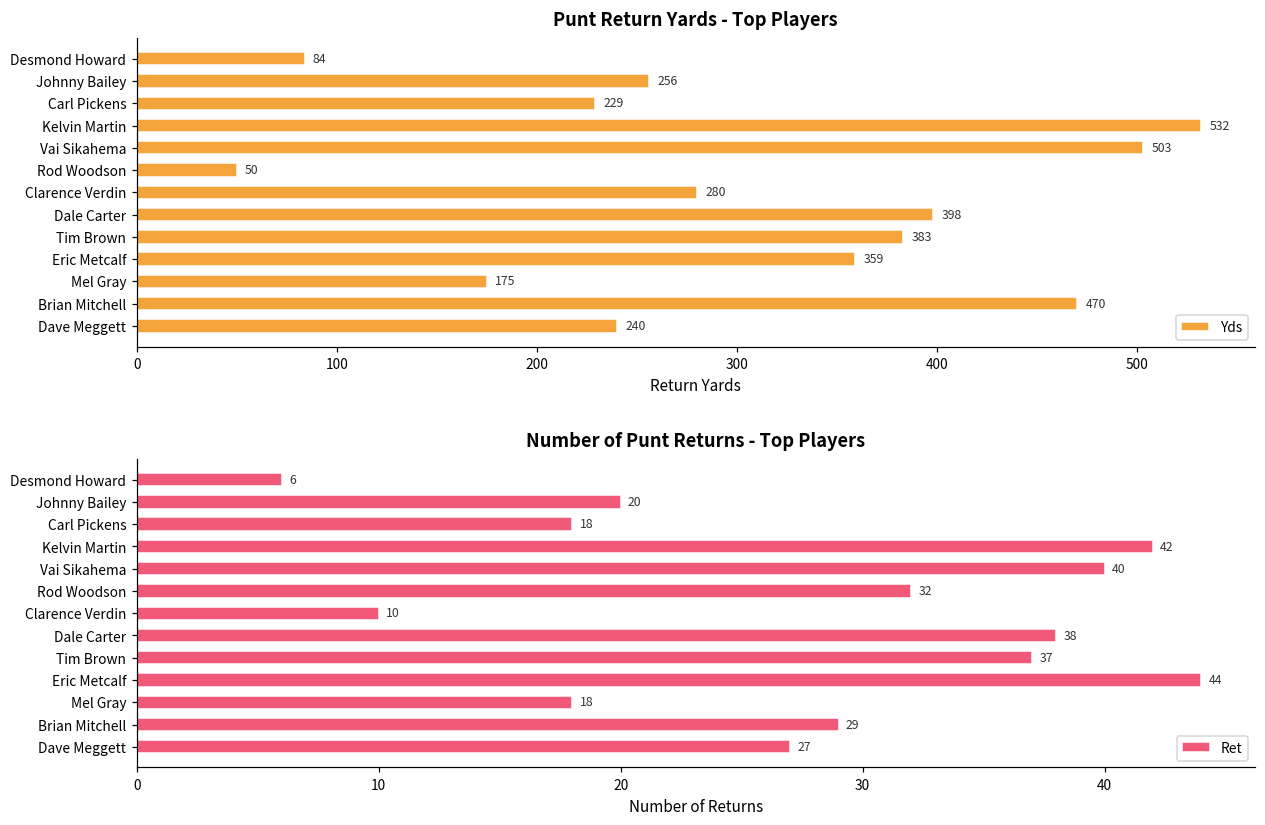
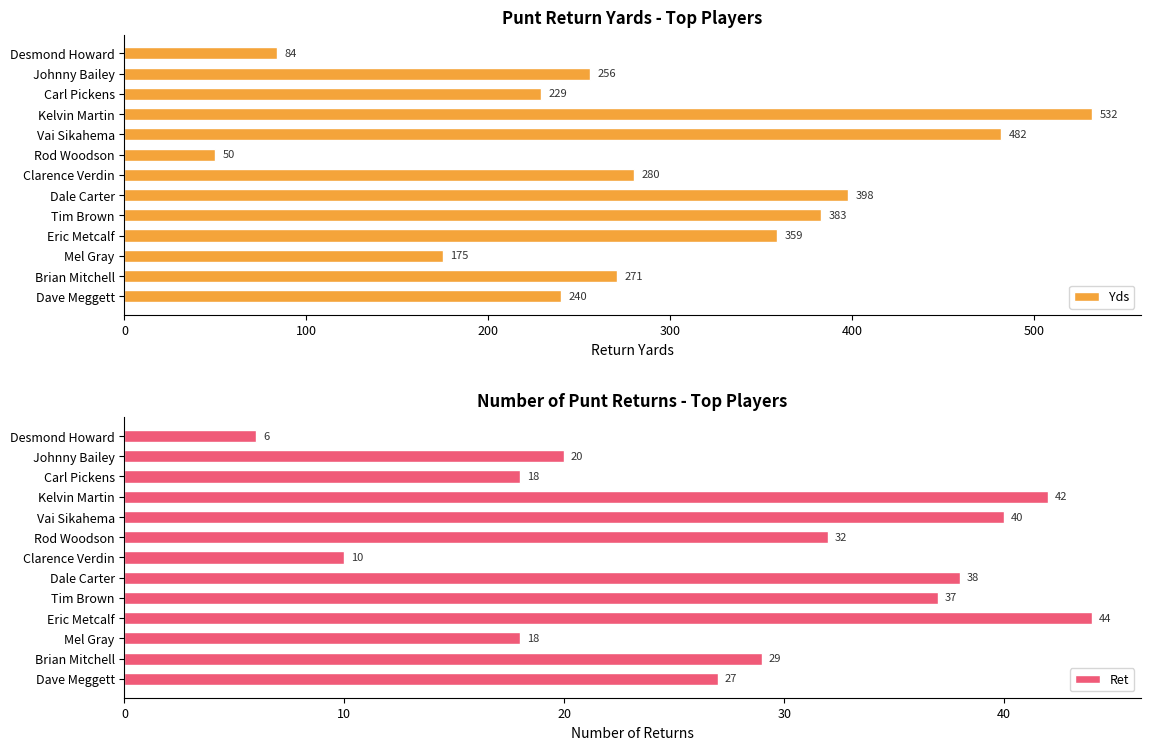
  {
    "Punt Return Yards - Top Players": {
      "Desmond Howard": 84,
      "Johnny Bailey": 256,
      "Carl Pickens": 229,
      "Kelvin Martin": 532,
-     "Vai Sikahema": 503,
+     "Vai Sikahema": 482,
      "Rod Woodson": 50,
      "Clarence Verdin": 280,
      "Dale Carter": 398,
      "Tim Brown": 383,
      "Eric Metcalf": 359,
      "Mel Gray": 175,
-     "Brian Mitchell": 470,
+     "Brian Mitchell": 271,
      "Dave Meggett": 240
    },
    "Number of Punt Returns - Top Players": {
      "Desmond Howard": 6,
      "Johnny Bailey": 20,
      "Carl Pickens": 18,
      "Kelvin Martin": 42,
      "Vai Sikahema": 40,
      "Rod Woodson": 32,
      "Clarence Verdin": 10,
      "Dale Carter": 38,
      "Tim Brown": 37,
      "Eric Metcalf": 44,
      "Mel Gray": 18,
      "Brian Mitchell": 29,
      "Dave Meggett": 27
    }
  }
